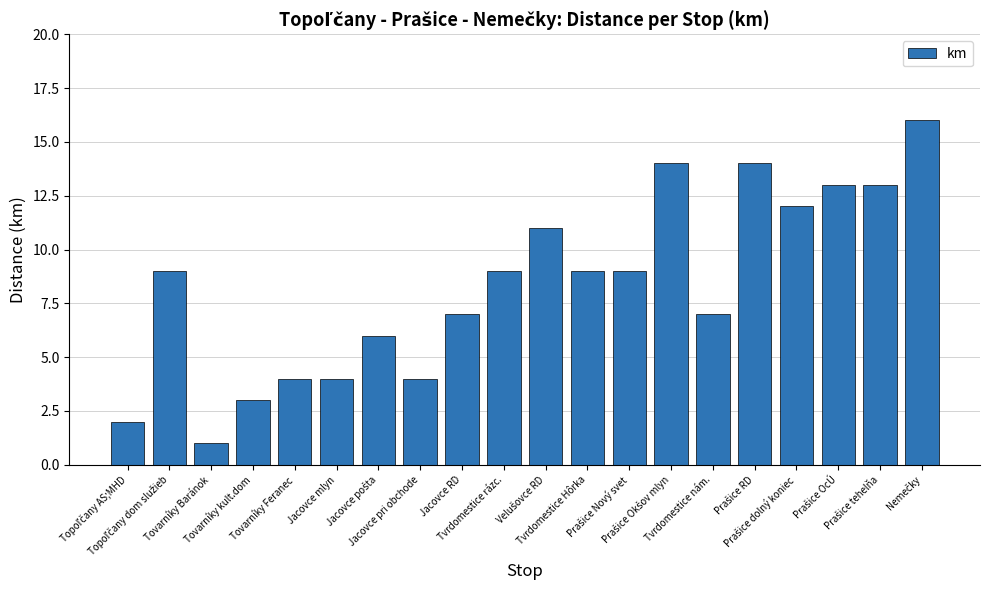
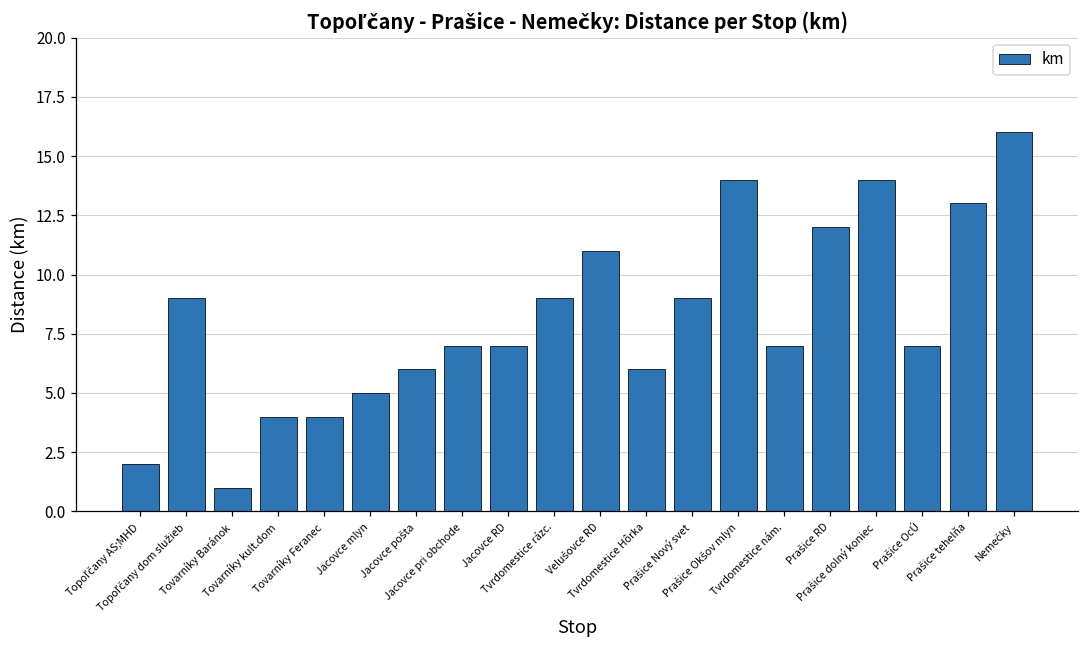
  {
    "Topoľčany AS;MHD": 2,
    "Topoľčany dom služieb": 9,
    "Tovarníky Baránok": 1,
-   "Tovarníky kult.dom": 3,
+   "Tovarníky kult.dom": 4,
    "Tovarníky Feranec": 4,
-   "Jacovce mlyn": 4,
+   "Jacovce mlyn": 5,
    "Jacovce pošta": 6,
-   "Jacovce pri obchode": 4,
+   "Jacovce pri obchode": 7,
    "Jacovce RD": 7,
    "Tvrdomestice rázc.": 9,
    "Velušovce RD": 11,
-   "Tvrdomestice Hôrka": 9,
+   "Tvrdomestice Hôrka": 6,
    "Prašice Nový svet": 9,
    "Prašice Okšov mlyn": 14,
    "Tvrdomestice nám.": 7,
-   "Prašice RD": 14,
-   "Prašice dolný koniec": 12,
-   "Prašice OcÚ": 13,
+   "Prašice RD": 12,
+   "Prašice dolný koniec": 14,
+   "Prašice OcÚ": 7,
    "Prašice tehelňa": 13,
    "Nemečky": 16
  }
